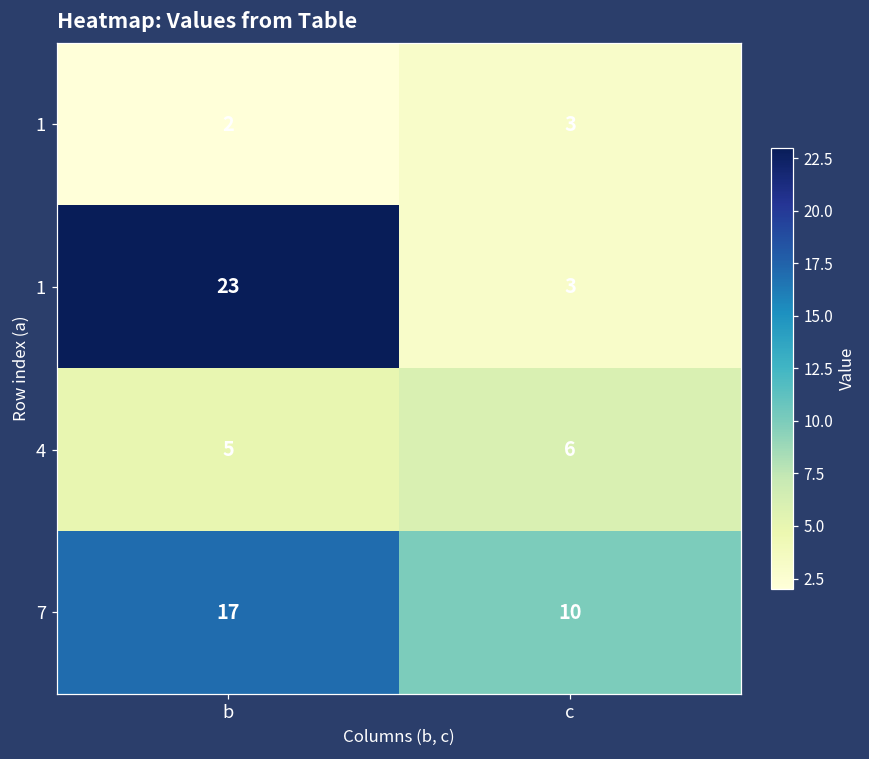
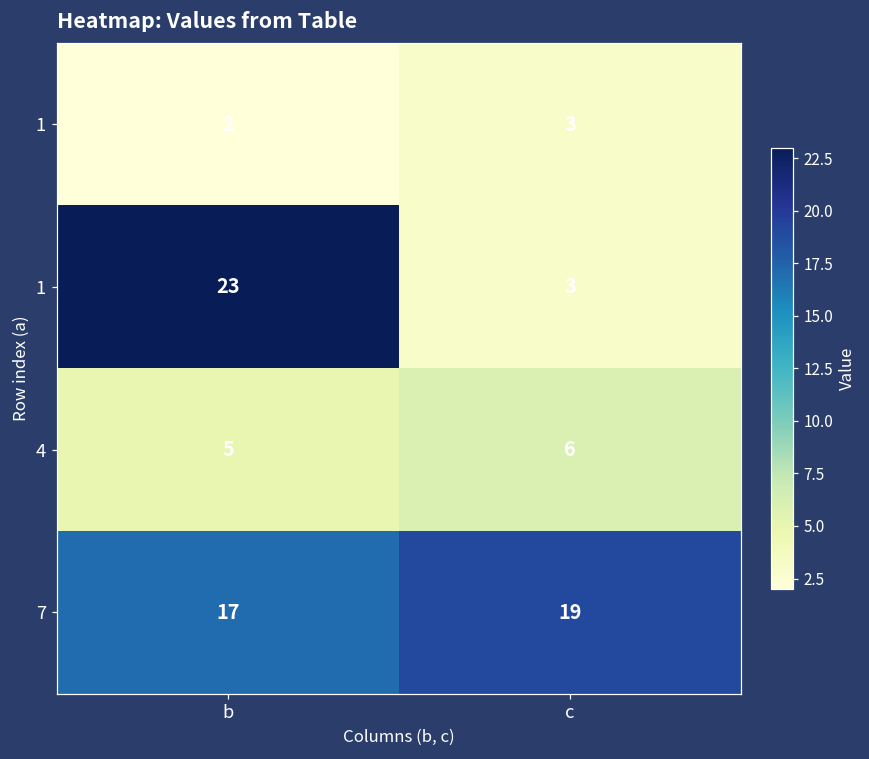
  {
    "4": {
      "b": 5,
      "c": 6
    },
    "7": {
      "b": 17,
-     "c": 10
+     "c": 19
    }
  }
